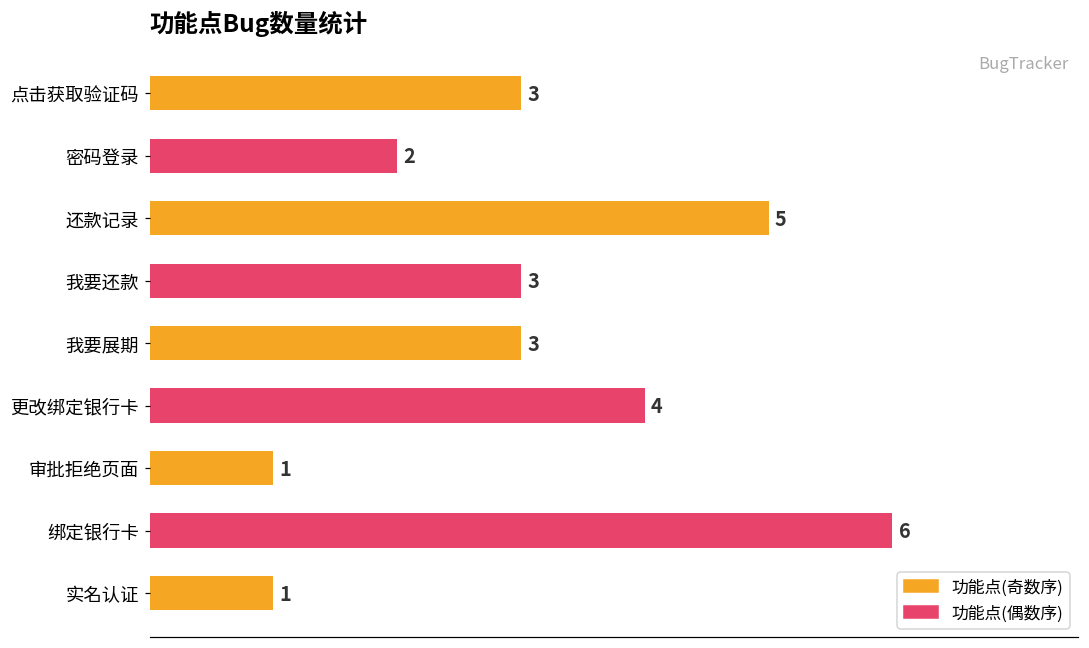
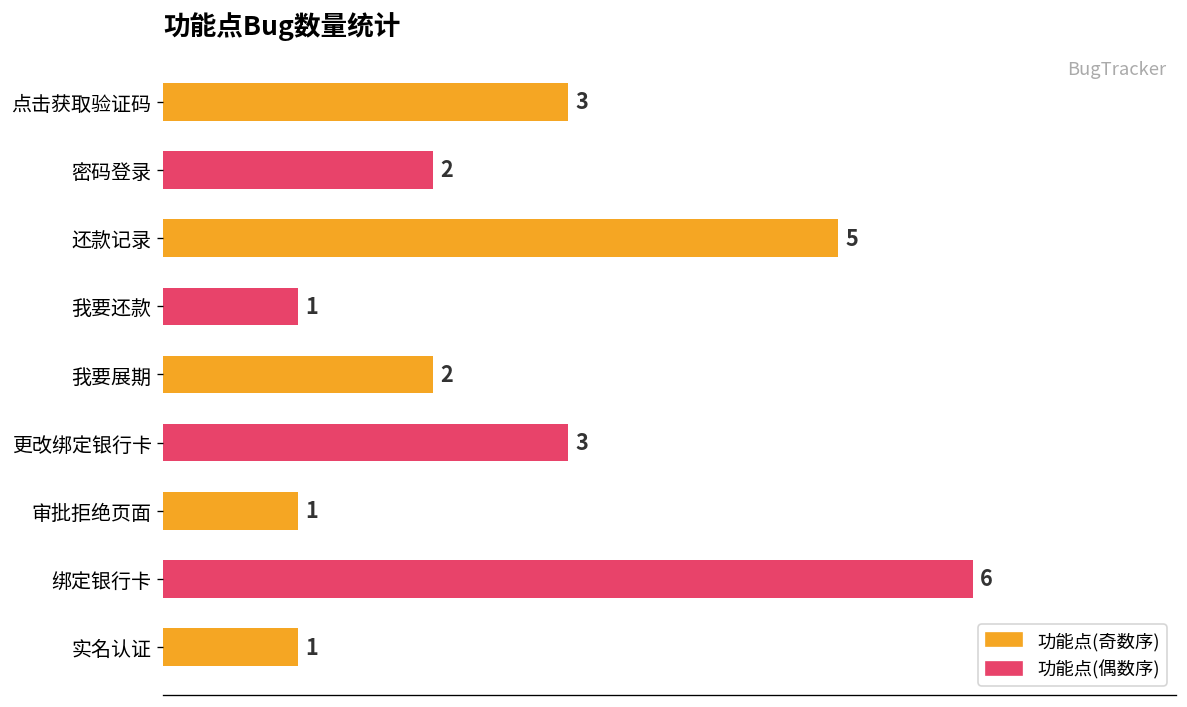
  {
    "点击获取验证码": 3,
    "密码登录": 2,
    "还款记录": 5,
-   "我要还款": 3,
-   "我要展期": 3,
-   "更改绑定银行卡": 4,
+   "我要还款": 1,
+   "我要展期": 2,
+   "更改绑定银行卡": 3,
    "审批拒绝页面": 1,
    "绑定银行卡": 6,
    "实名认证": 1
  }
